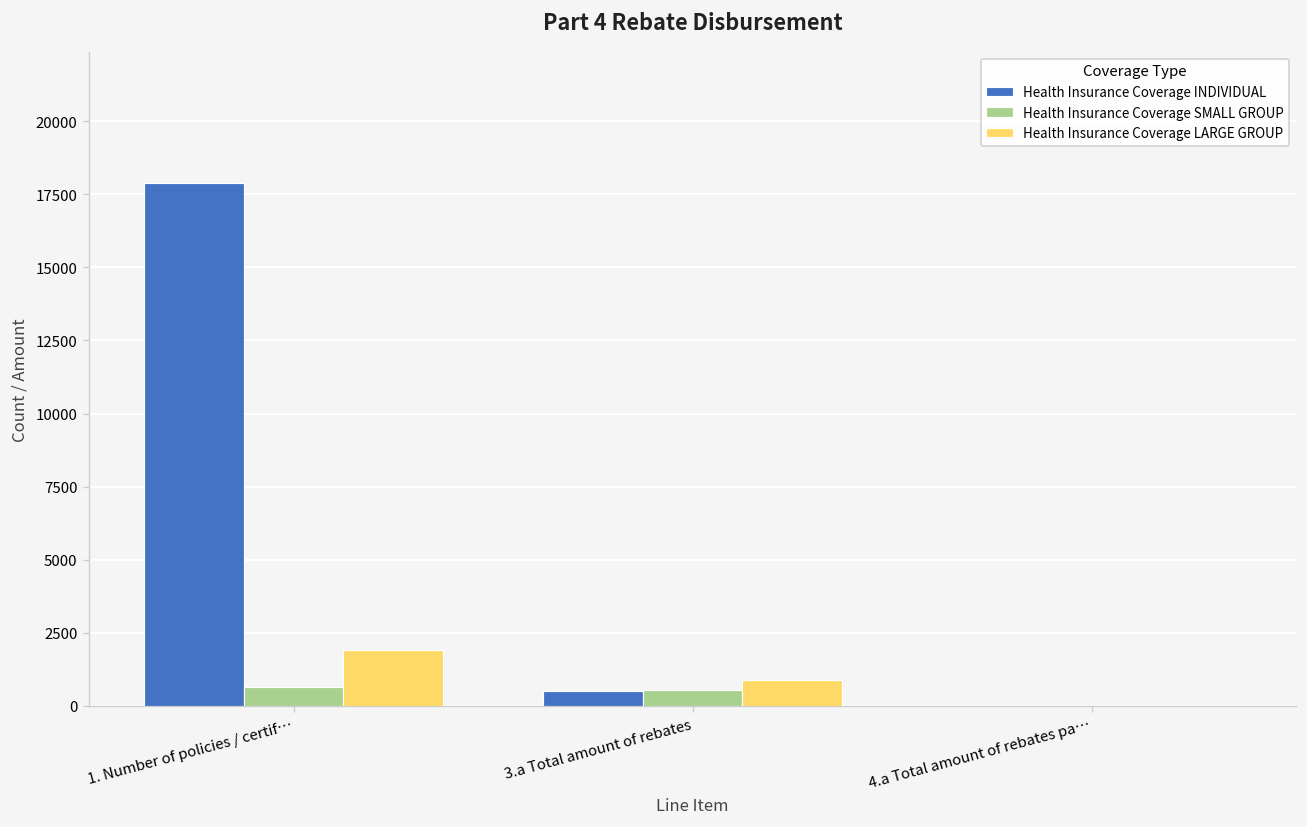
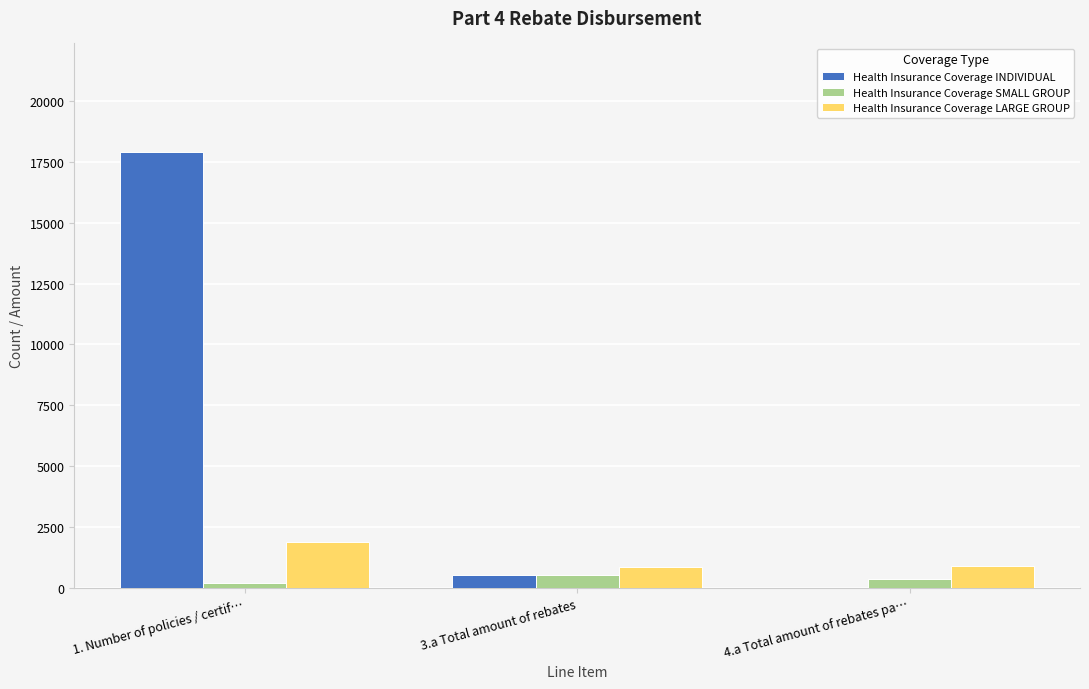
  {
    "Health Insurance Coverage INDIVIDUAL": {
      "1. Number of policies / certif…": 17900,
      "3.a Total amount of rebates": 500,
      "4.a Total amount of rebates pa…": 0
    },
    "Health Insurance Coverage SMALL GROUP": {
-     "1. Number of policies / certif…": 600,
+     "1. Number of policies / certif…": 200,
      "3.a Total amount of rebates": 500,
-     "4.a Total amount of rebates pa…": 0
+     "4.a Total amount of rebates pa…": 400
    },
    "Health Insurance Coverage LARGE GROUP": {
      "1. Number of policies / certif…": 1900,
      "3.a Total amount of rebates": 900,
-     "4.a Total amount of rebates pa…": 0
+     "4.a Total amount of rebates pa…": 900
    }
  }
